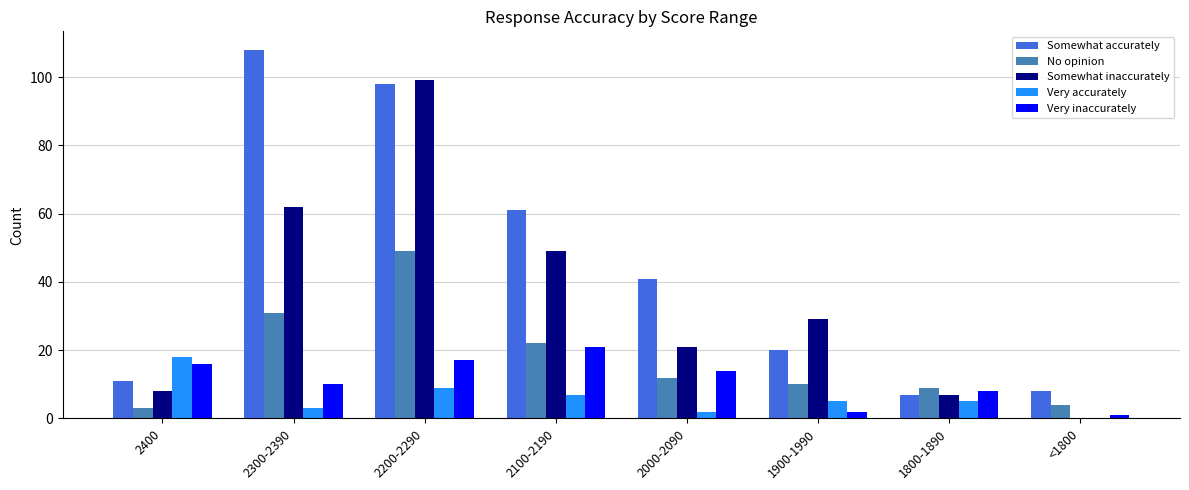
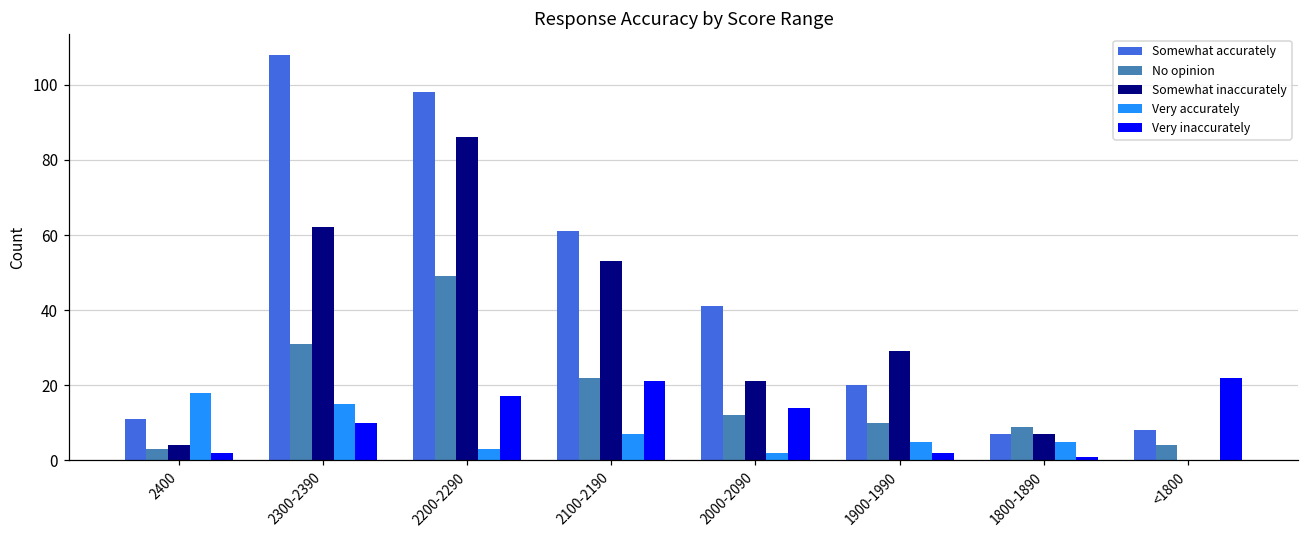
  {
    "Somewhat inaccurately": {
-     "2400": 8,
+     "2400": 4,
      "2300-2390": 62,
-     "2200-2290": 99,
-     "2100-2190": 49,
+     "2200-2290": 86,
+     "2100-2190": 53,
      "2000-2090": 21,
      "1900-1990": 29,
      "1800-1890": 7,
      "<1800": 0
    },
    "Very accurately": {
      "2400": 18,
-     "2300-2390": 3,
-     "2200-2290": 9,
+     "2300-2390": 15,
+     "2200-2290": 3,
      "2100-2190": 7,
      "2000-2090": 2,
      "1900-1990": 5,
      "1800-1890": 5,
      "<1800": 0
    },
    "Very inaccurately": {
-     "2400": 16,
+     "2400": 2,
      "2300-2390": 10,
      "2200-2290": 17,
      "2100-2190": 21,
      "2000-2090": 14,
      "1900-1990": 2,
-     "1800-1890": 8,
-     "<1800": 1
+     "1800-1890": 1,
+     "<1800": 22
    }
  }
